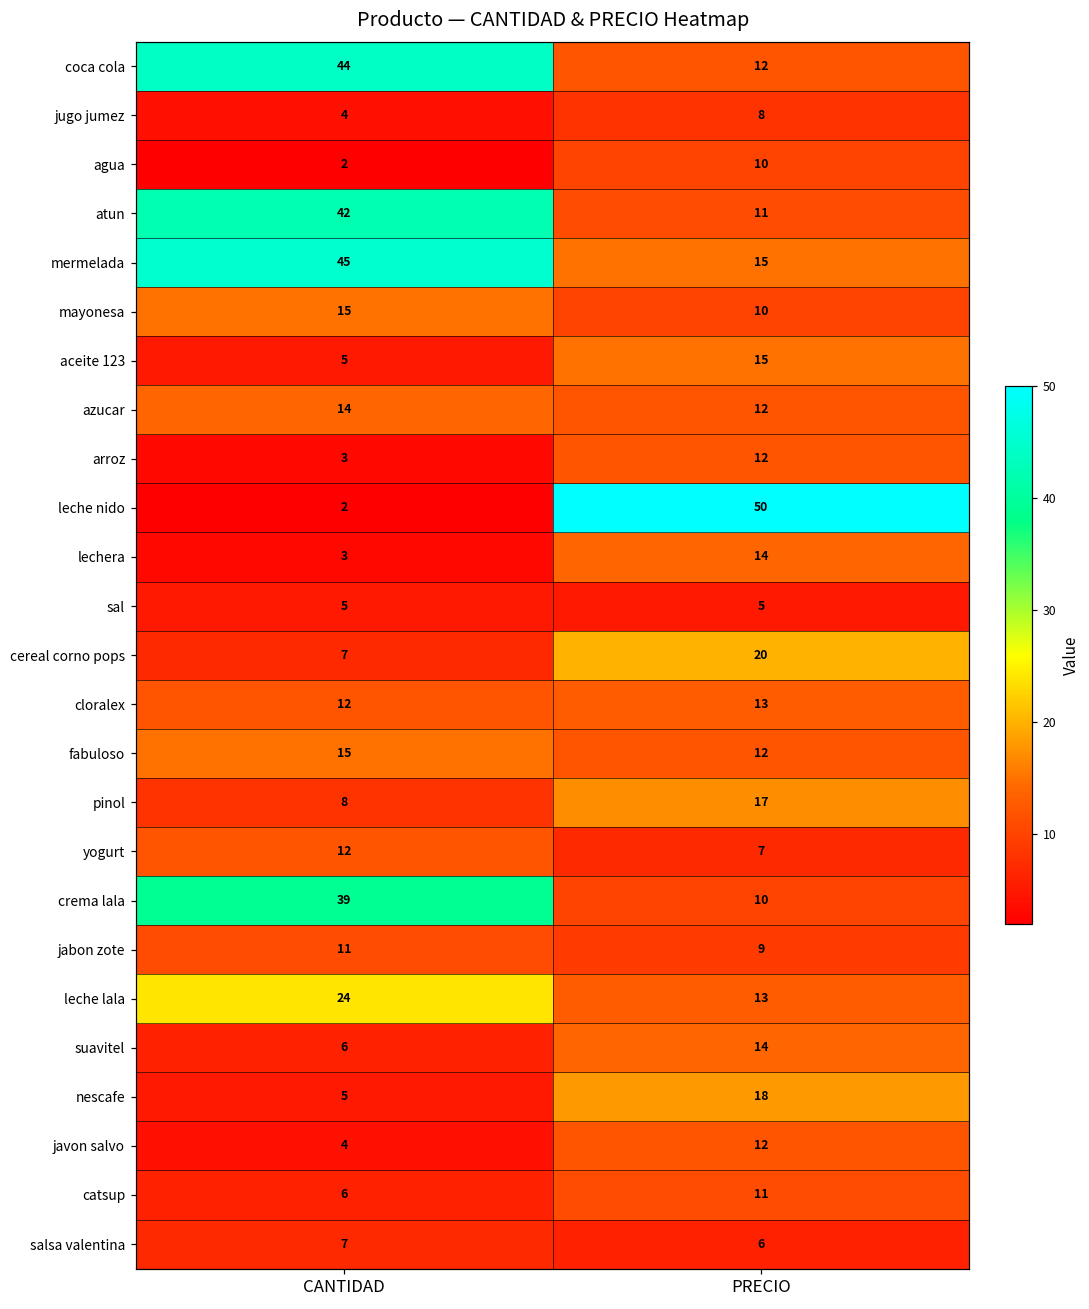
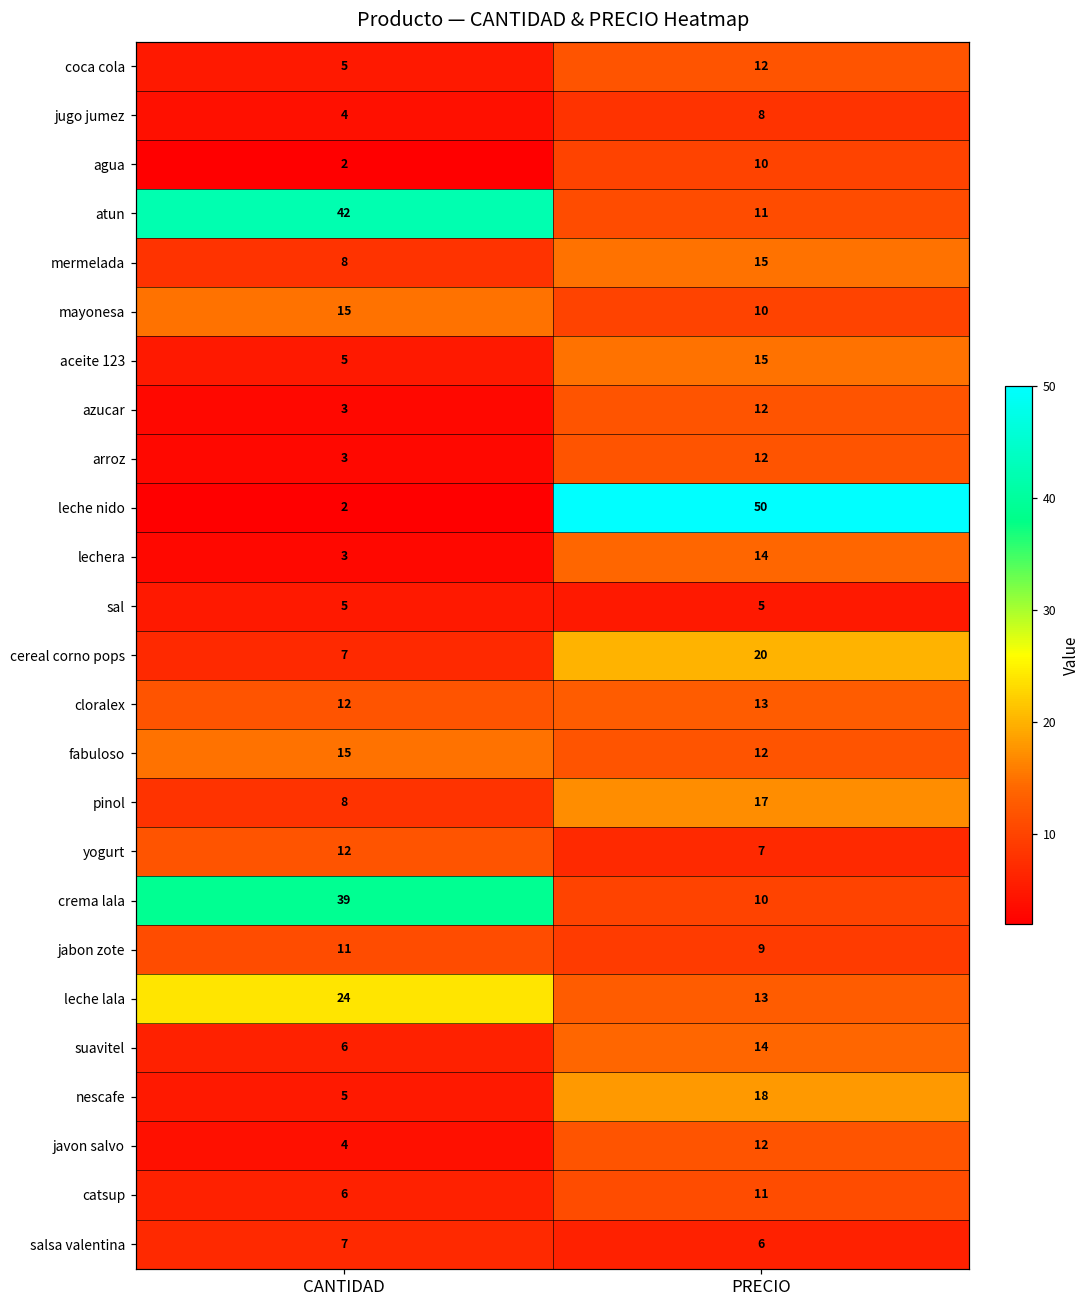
  {
    "coca cola": {
-     "CANTIDAD": 44,
+     "CANTIDAD": 5,
      "PRECIO": 12
    },
    "jugo jumez": {
      "CANTIDAD": 4,
      "PRECIO": 8
    },
    "agua": {
      "CANTIDAD": 2,
      "PRECIO": 10
    },
    "atun": {
      "CANTIDAD": 42,
      "PRECIO": 11
    },
    "mermelada": {
-     "CANTIDAD": 45,
+     "CANTIDAD": 8,
      "PRECIO": 15
    },
    "mayonesa": {
      "CANTIDAD": 15,
      "PRECIO": 10
    },
    "aceite 123": {
      "CANTIDAD": 5,
      "PRECIO": 15
    },
    "azucar": {
-     "CANTIDAD": 14,
+     "CANTIDAD": 3,
      "PRECIO": 12
    },
    "arroz": {
      "CANTIDAD": 3,
      "PRECIO": 12
    },
    "leche nido": {
      "CANTIDAD": 2,
      "PRECIO": 50
    },
    "lechera": {
      "CANTIDAD": 3,
      "PRECIO": 14
    },
    "sal": {
      "CANTIDAD": 5,
      "PRECIO": 5
    },
    "cereal corno pops": {
      "CANTIDAD": 7,
      "PRECIO": 20
    },
    "cloralex": {
      "CANTIDAD": 12,
      "PRECIO": 13
    },
    "fabuloso": {
      "CANTIDAD": 15,
      "PRECIO": 12
    },
    "pinol": {
      "CANTIDAD": 8,
      "PRECIO": 17
    },
    "yogurt": {
      "CANTIDAD": 12,
      "PRECIO": 7
    },
    "crema lala": {
      "CANTIDAD": 39,
      "PRECIO": 10
    },
    "jabon zote": {
      "CANTIDAD": 11,
      "PRECIO": 9
    },
    "leche lala": {
      "CANTIDAD": 24,
      "PRECIO": 13
    },
    "suavitel": {
      "CANTIDAD": 6,
      "PRECIO": 14
    },
    "nescafe": {
      "CANTIDAD": 5,
      "PRECIO": 18
    },
    "javon salvo": {
      "CANTIDAD": 4,
      "PRECIO": 12
    },
    "catsup": {
      "CANTIDAD": 6,
      "PRECIO": 11
    },
    "salsa valentina": {
      "CANTIDAD": 7,
      "PRECIO": 6
    }
  }
